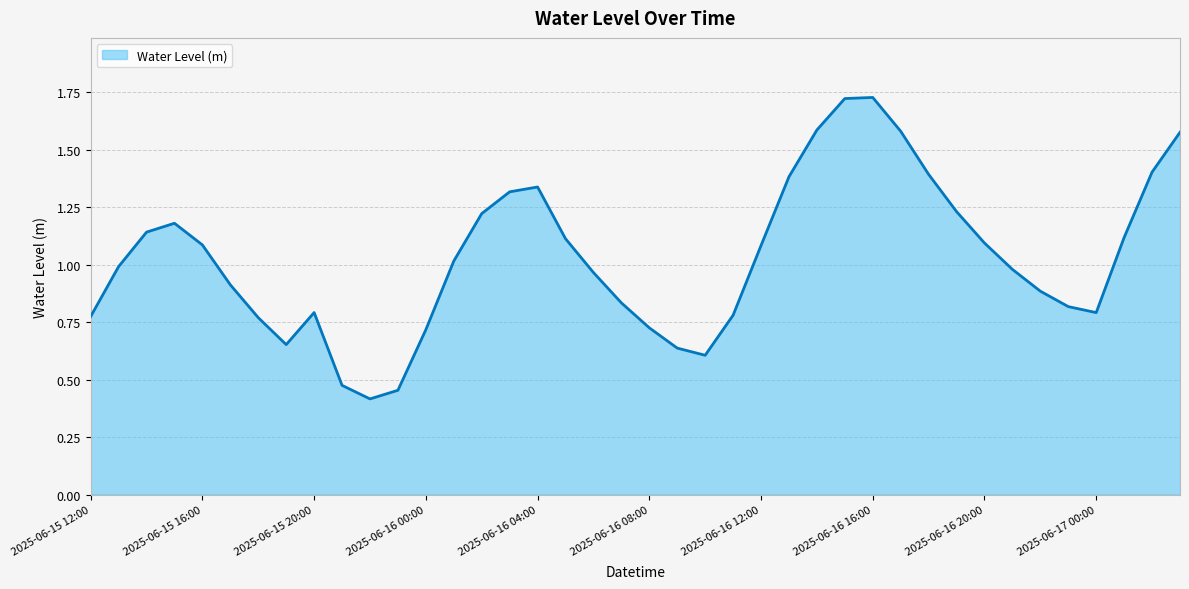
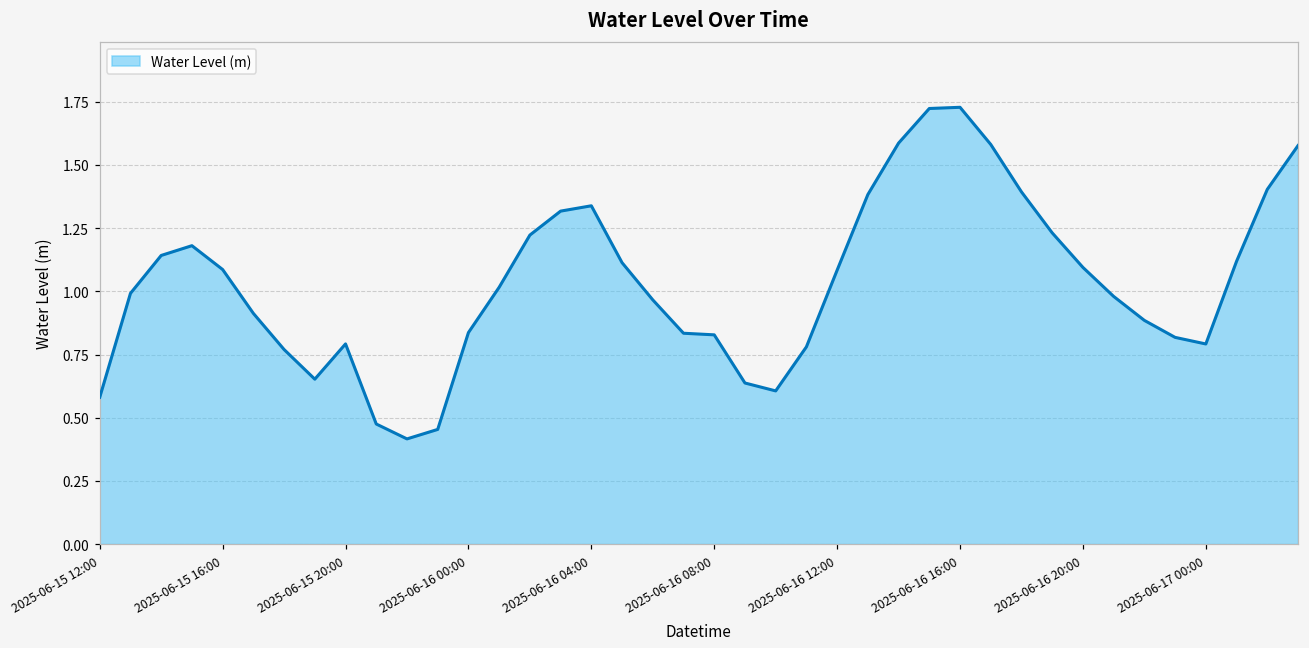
  {
-   "2025-06-15 12:00": 0.77,
+   "2025-06-15 12:00": 0.58,
    "2025-06-15 16:00": 1.09,
    "2025-06-15 20:00": 0.79,
-   "2025-06-16 00:00": 0.72,
+   "2025-06-16 00:00": 0.84,
    "2025-06-16 04:00": 1.34,
-   "2025-06-16 08:00": 0.73,
+   "2025-06-16 08:00": 0.83,
    "2025-06-16 12:00": 1.08,
    "2025-06-16 16:00": 1.73,
    "2025-06-16 20:00": 1.09,
    "2025-06-17 00:00": 0.79
  }
